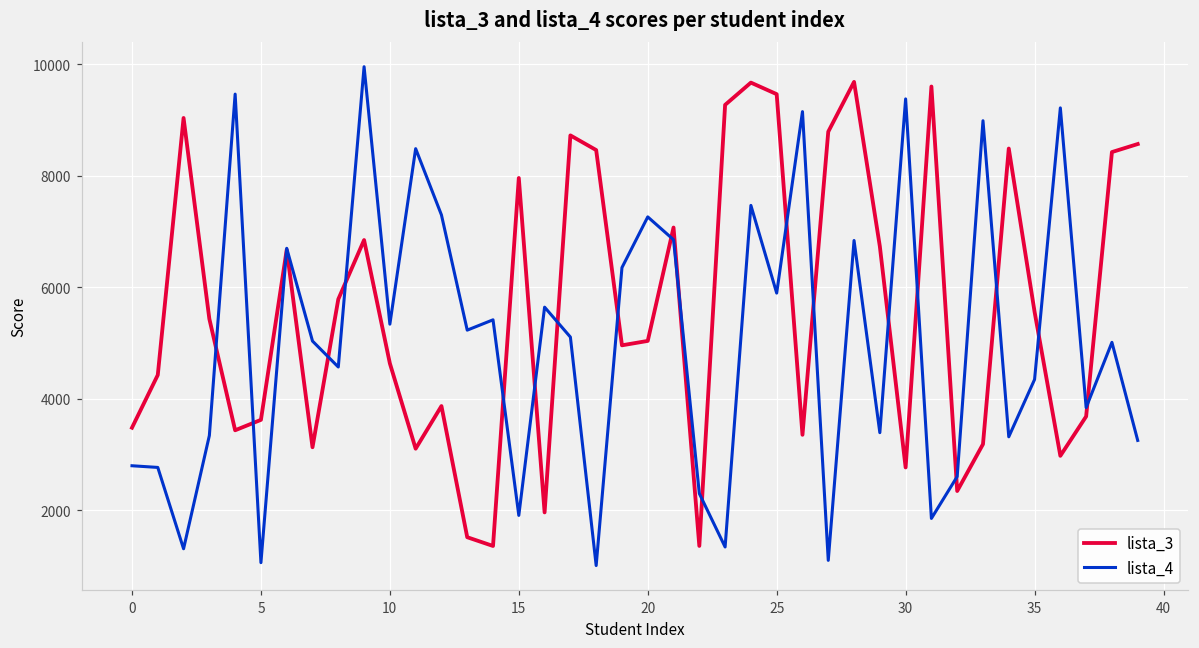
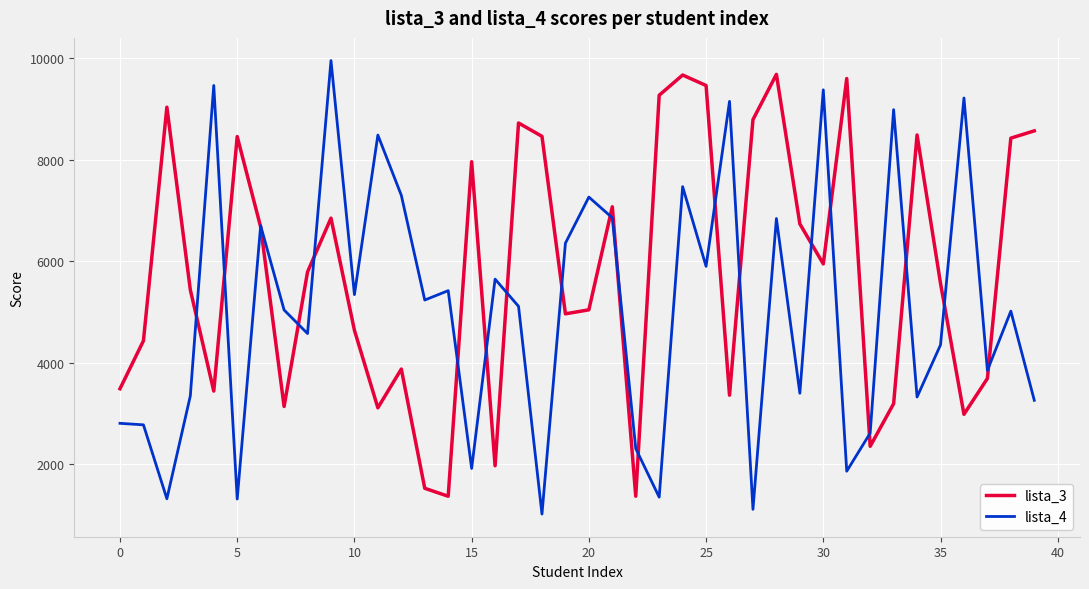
  {
    "lista_3": {
      "0": 3500,
-     "5": 3600,
+     "5": 8500,
      "10": 4600,
      "15": 8000,
      "20": 5000,
      "25": 9500,
-     "30": 2800,
+     "30": 5900,
      "35": 5600
    },
    "lista_4": {
      "0": 2800,
-     "5": 1100,
+     "5": 1300,
      "10": 5300,
      "15": 1900,
      "20": 7300,
      "25": 5900,
      "30": 9400,
      "35": 4300
    }
  }
